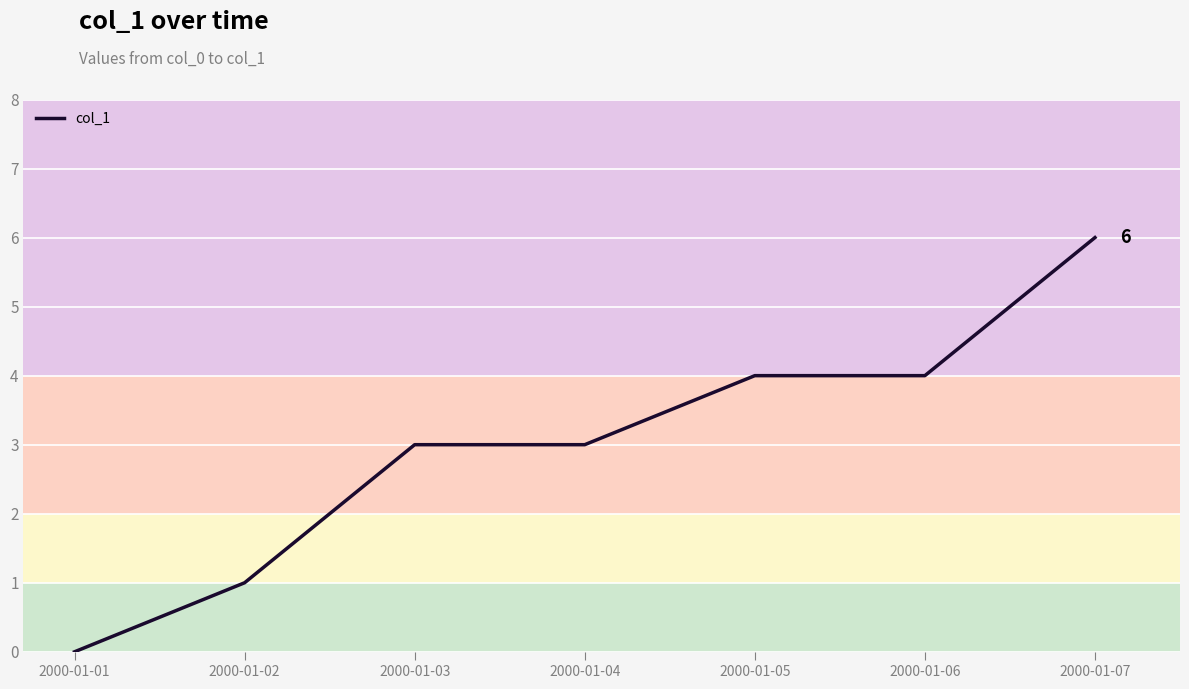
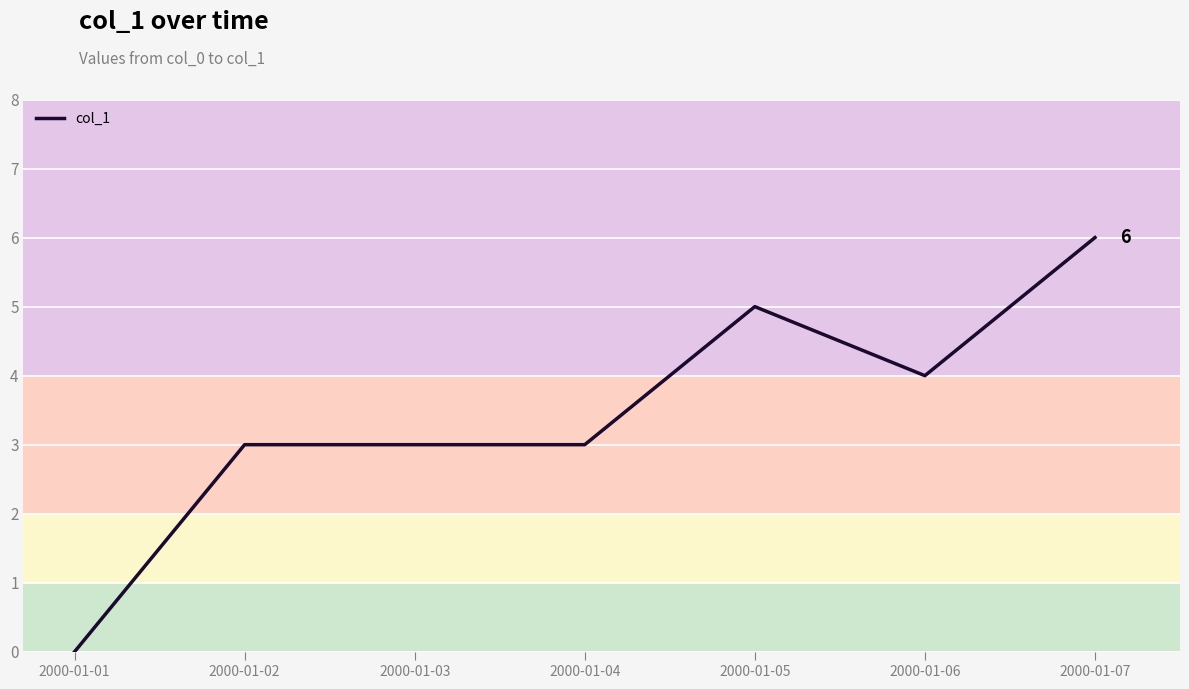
  {
    "2000-01-01": 0,
-   "2000-01-02": 1,
+   "2000-01-02": 3,
    "2000-01-03": 3,
    "2000-01-04": 3,
-   "2000-01-05": 4,
+   "2000-01-05": 5,
    "2000-01-06": 4
  }
